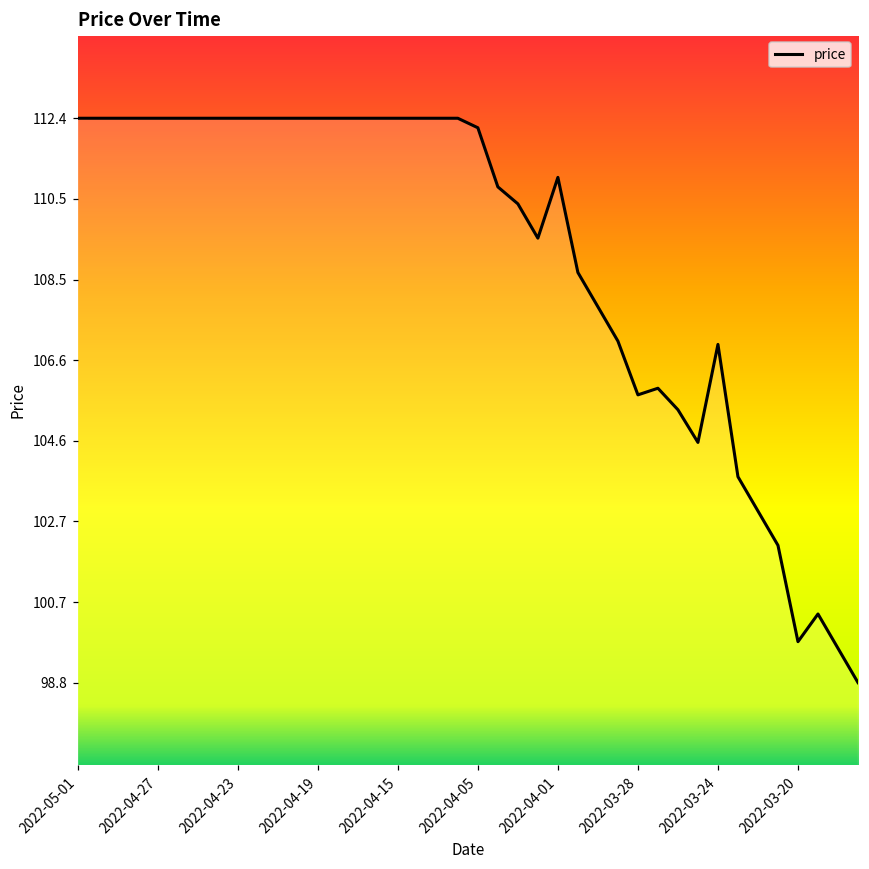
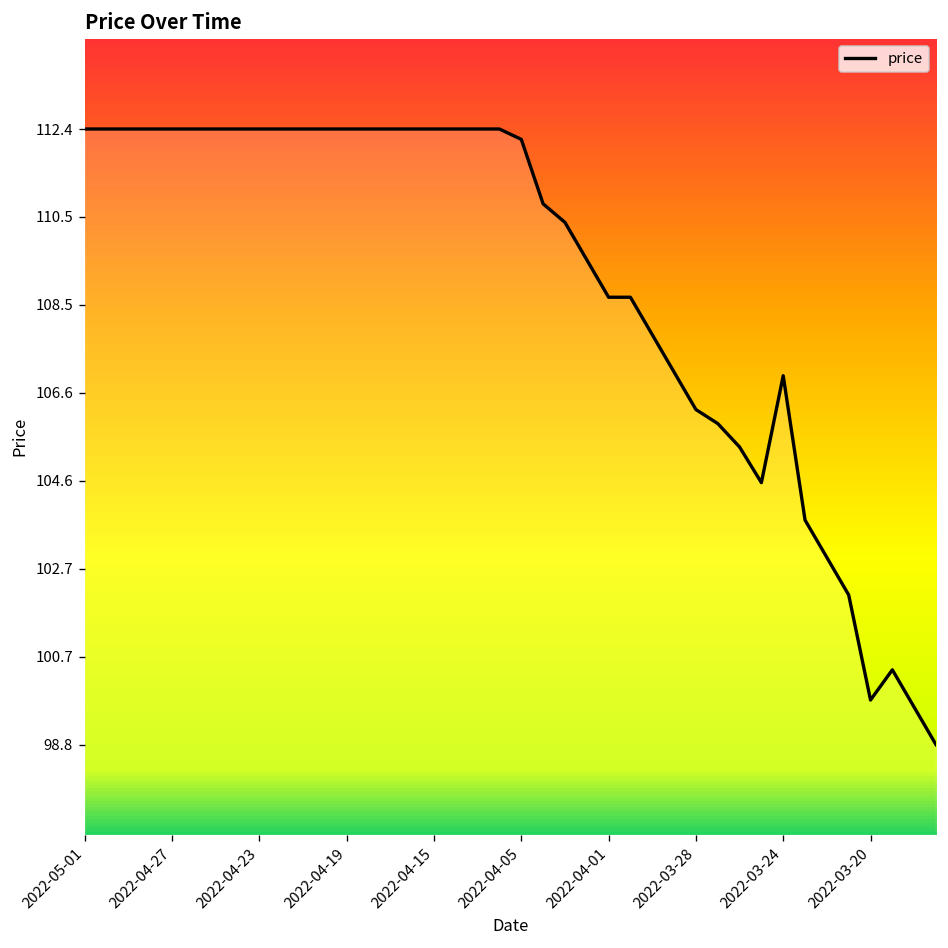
  {
    "2022-05-01": 112.4,
    "2022-04-27": 112.4,
    "2022-04-23": 112.4,
    "2022-04-19": 112.4,
    "2022-04-15": 112.4,
    "2022-04-05": 112.2,
-   "2022-04-01": 111.0,
-   "2022-03-28": 105.7,
+   "2022-04-01": 108.7,
+   "2022-03-28": 106.2,
    "2022-03-24": 107.0,
    "2022-03-20": 99.8
  }
